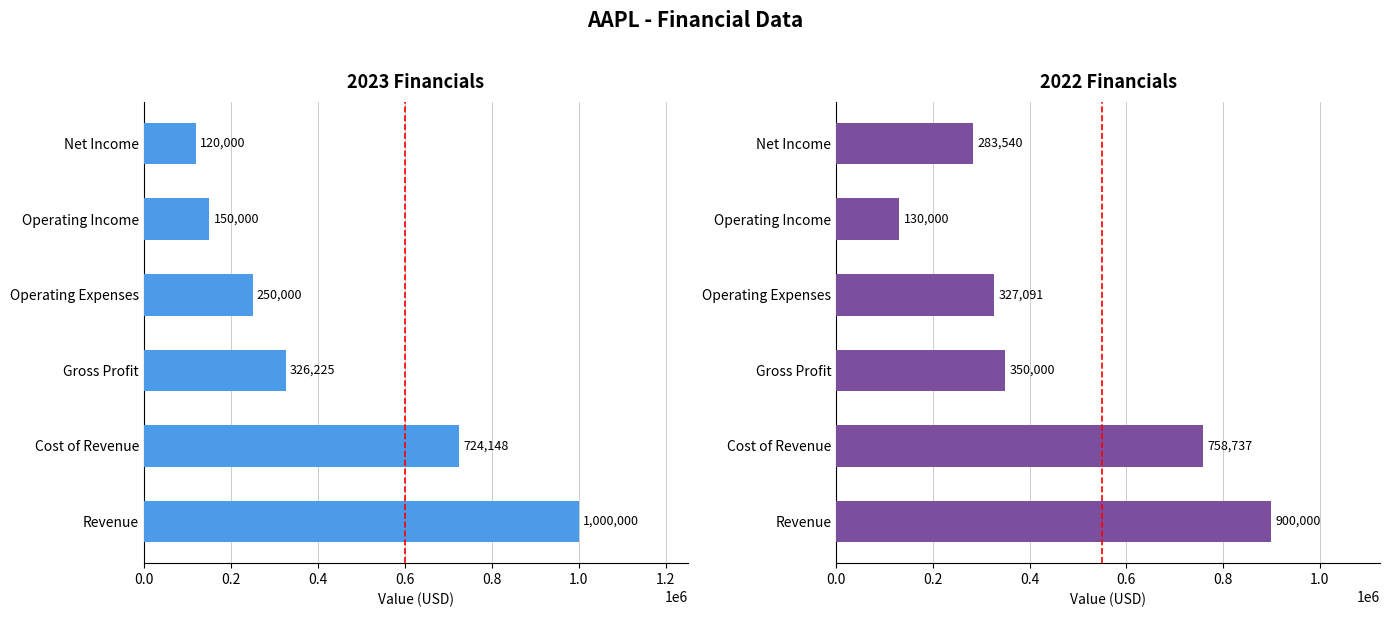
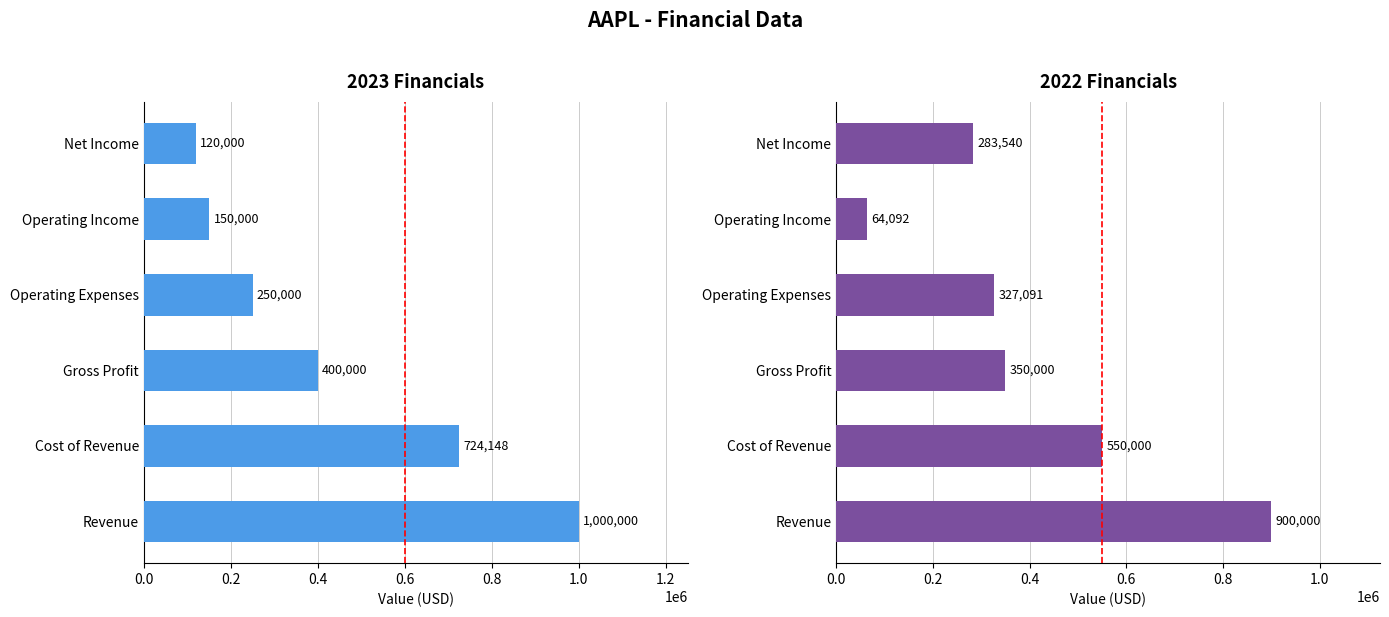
  {
    "2023 Financials": {
      "Net Income": "120,000",
      "Operating Income": "150,000",
      "Operating Expenses": "250,000",
-     "Gross Profit": "326,225",
+     "Gross Profit": "400,000",
      "Cost of Revenue": "724,148",
      "Revenue": "1,000,000"
    },
    "2022 Financials": {
      "Net Income": "283,540",
-     "Operating Income": "130,000",
+     "Operating Income": "64,092",
      "Operating Expenses": "327,091",
      "Gross Profit": "350,000",
-     "Cost of Revenue": "758,737",
+     "Cost of Revenue": "550,000",
      "Revenue": "900,000"
    }
  }
